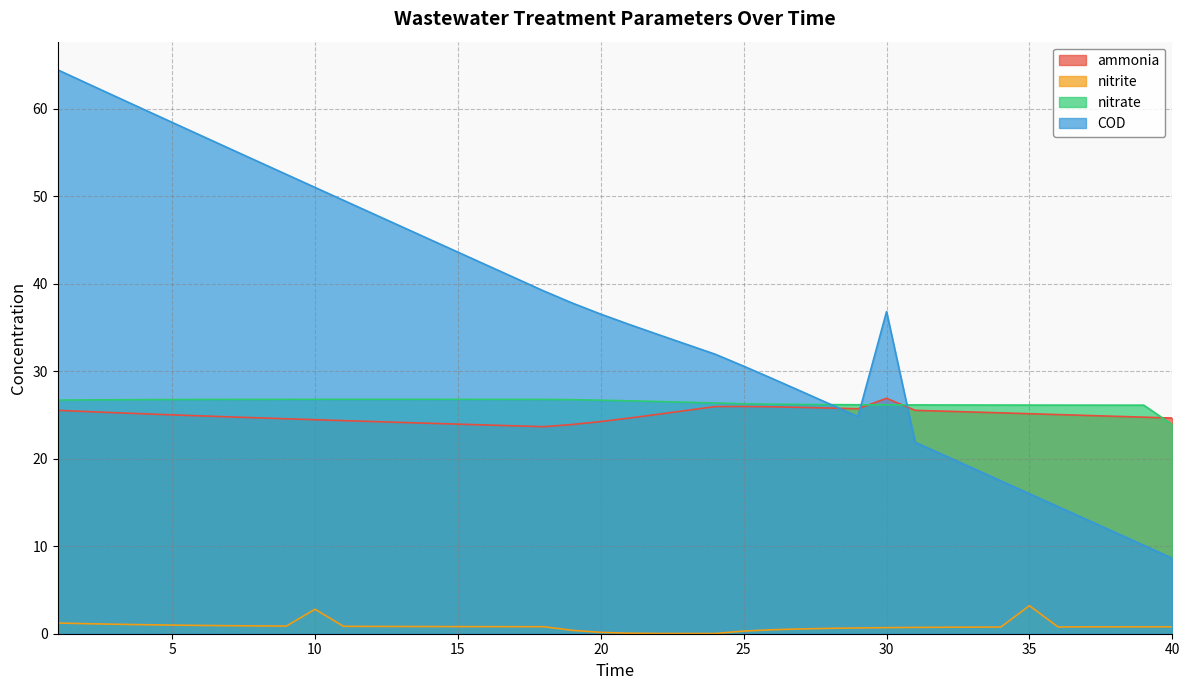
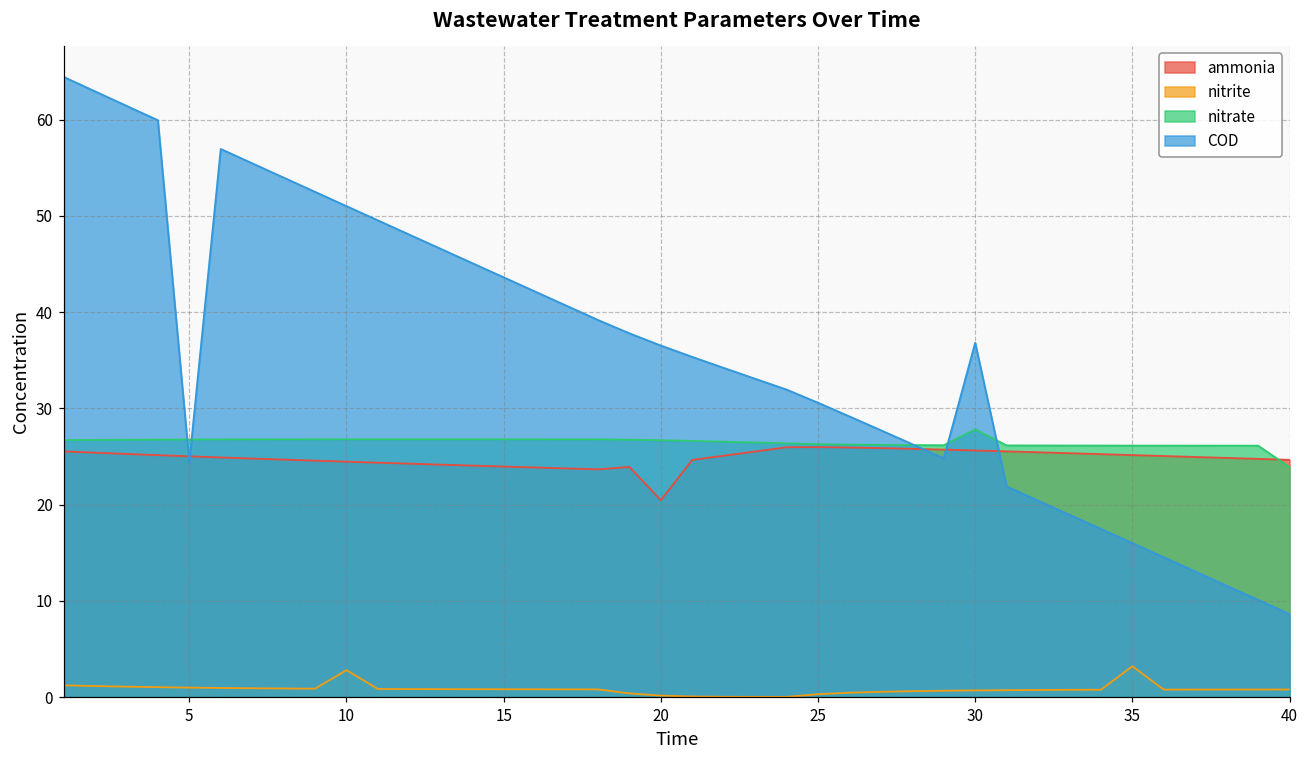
  {
    "ammonia": {
      "5": 25,
      "10": 24,
      "15": 24,
-     "20": 24,
+     "20": 20,
      "25": 26,
-     "30": 27,
+     "30": 26,
      "35": 25,
      "40": 25
    },
    "nitrite": {
      "5": 1,
      "10": 3,
      "15": 1,
      "20": 0,
      "25": 0,
      "30": 1,
      "35": 3,
      "40": 1
    },
    "nitrate": {
      "5": 27,
      "10": 27,
      "15": 27,
      "20": 27,
      "25": 26,
-     "30": 26,
+     "30": 28,
      "35": 26,
      "40": 24
    },
    "COD": {
-     "5": 58,
+     "5": 24,
      "10": 51,
      "15": 44,
      "20": 37,
      "25": 31,
      "30": 37,
      "35": 16,
      "40": 9
    }
  }
